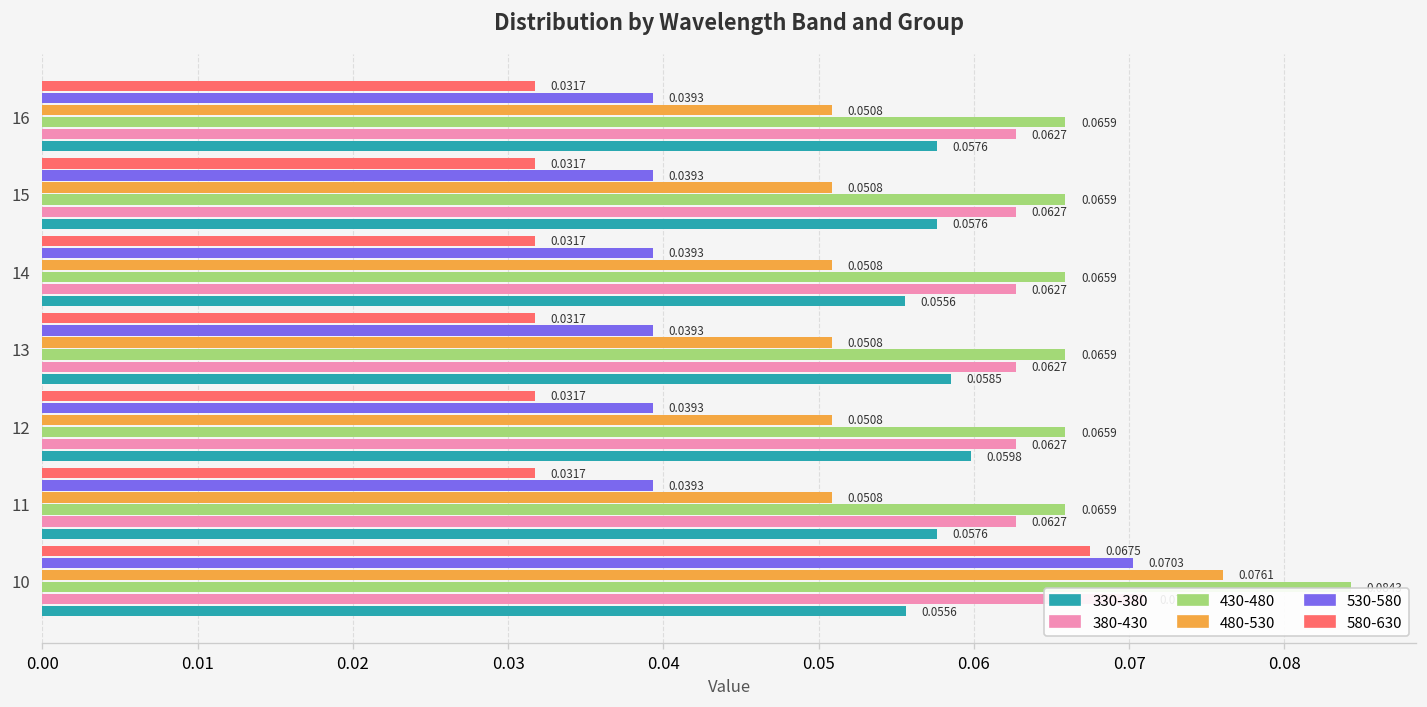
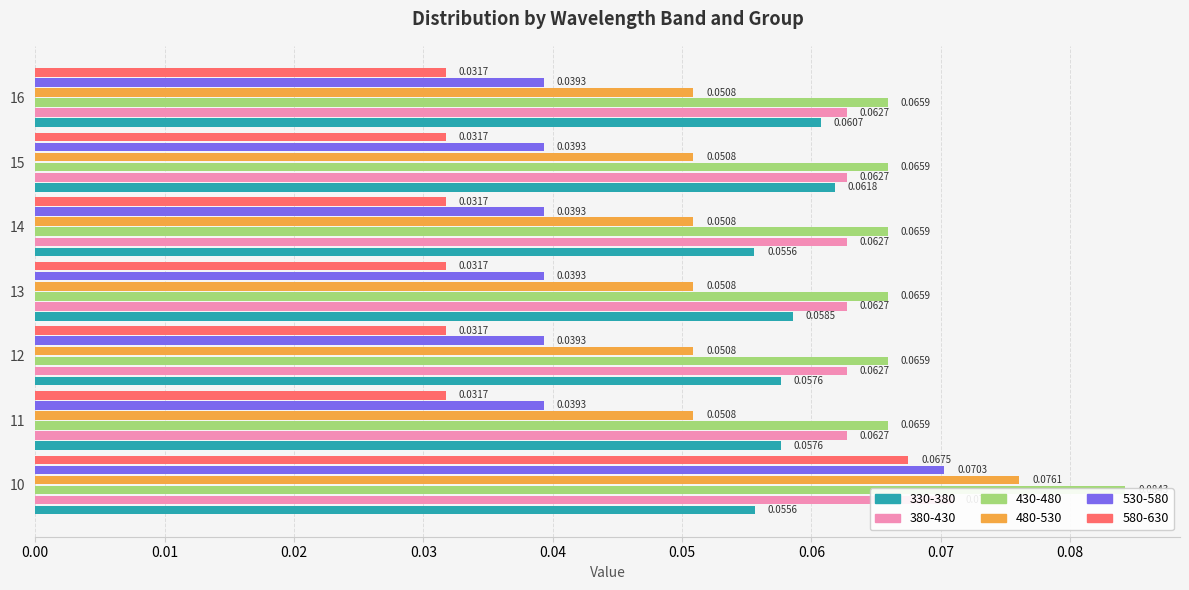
  {
    "330-380": {
-     "16": 0.0576,
-     "15": 0.0576,
+     "16": 0.0607,
+     "15": 0.0618,
      "14": 0.0556,
      "13": 0.0585,
-     "12": 0.0598,
+     "12": 0.0576,
      "11": 0.0576,
      "10": 0.0556
    },
    "380-430": {
      "16": 0.0627,
      "15": 0.0627,
      "14": 0.0627,
      "13": 0.0627,
      "12": 0.0627,
      "11": 0.0627
    },
    "430-480": {
      "16": 0.0659,
      "15": 0.0659,
      "14": 0.0659,
      "13": 0.0659,
      "12": 0.0659,
      "11": 0.0659
    },
    "480-530": {
      "16": 0.0508,
      "15": 0.0508,
      "14": 0.0508,
      "13": 0.0508,
      "12": 0.0508,
      "11": 0.0508,
      "10": 0.0761
    },
    "530-580": {
      "16": 0.0393,
      "15": 0.0393,
      "14": 0.0393,
      "13": 0.0393,
      "12": 0.0393,
      "11": 0.0393,
      "10": 0.0703
    },
    "580-630": {
      "16": 0.0317,
      "15": 0.0317,
      "14": 0.0317,
      "13": 0.0317,
      "12": 0.0317,
      "11": 0.0317,
      "10": 0.0675
    }
  }
